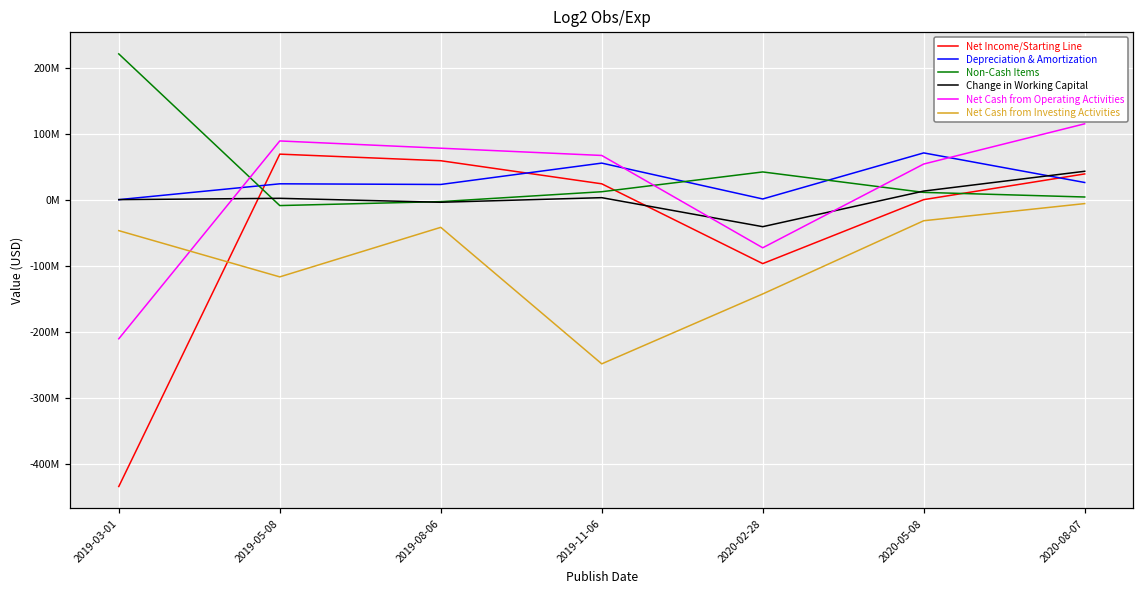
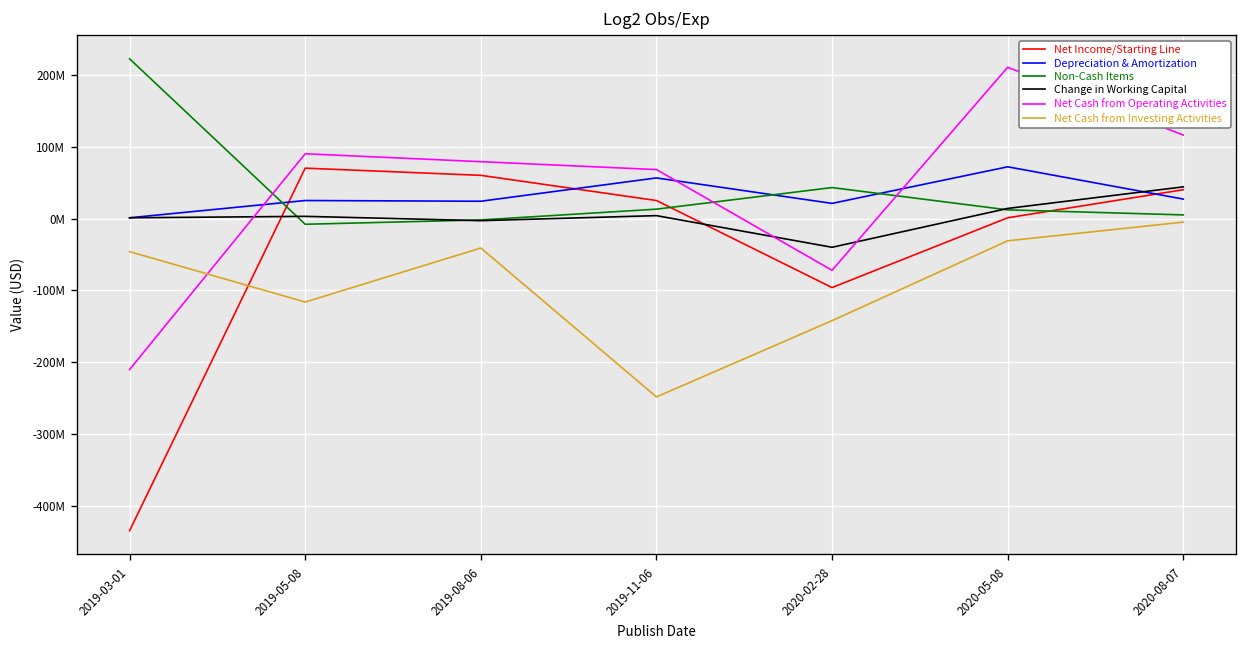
  {
    "Net Income/Starting Line": {
      "2019-03-01": -430000000,
      "2019-05-08": 70000000,
      "2019-08-06": 60000000,
      "2019-11-06": 30000000,
      "2020-02-28": -100000000,
      "2020-05-08": 0
    },
    "Depreciation & Amortization": {
      "2019-05-08": 30000000,
      "2019-08-06": 20000000,
      "2019-11-06": 60000000,
-     "2020-02-28": 0,
+     "2020-02-28": 20000000,
      "2020-05-08": 70000000,
      "2020-08-07": 30000000
    },
    "Non-Cash Items": {
      "2019-03-01": 220000000,
      "2019-05-08": -10000000,
      "2019-11-06": 10000000,
      "2020-02-28": 40000000,
      "2020-08-07": 10000000
    },
    "Change in Working Capital": {
      "2019-05-08": 0,
      "2019-11-06": 0,
      "2020-02-28": -40000000
    },
    "Net Cash from Operating Activities": {
      "2019-03-01": -210000000,
      "2019-05-08": 90000000,
      "2019-08-06": 80000000,
      "2019-11-06": 70000000,
      "2020-02-28": -70000000,
-     "2020-05-08": 60000000,
+     "2020-05-08": 210000000,
      "2020-08-07": 120000000
    },
    "Net Cash from Investing Activities": {
      "2019-03-01": -50000000,
      "2019-05-08": -120000000,
      "2019-08-06": -40000000,
      "2019-11-06": -250000000,
      "2020-02-28": -140000000,
      "2020-05-08": -30000000,
      "2020-08-07": -10000000
    }
  }
